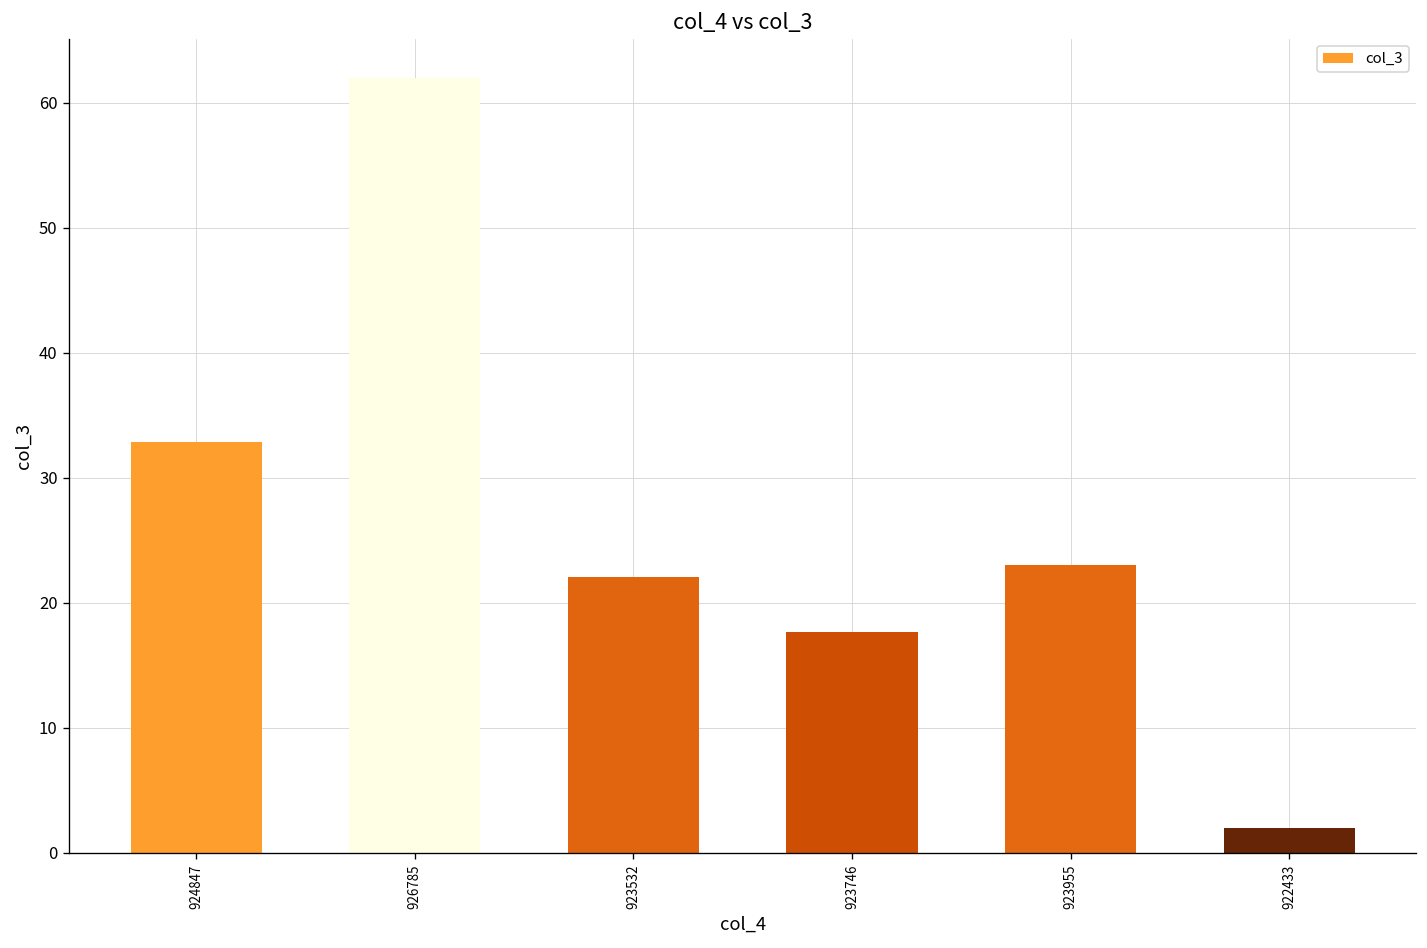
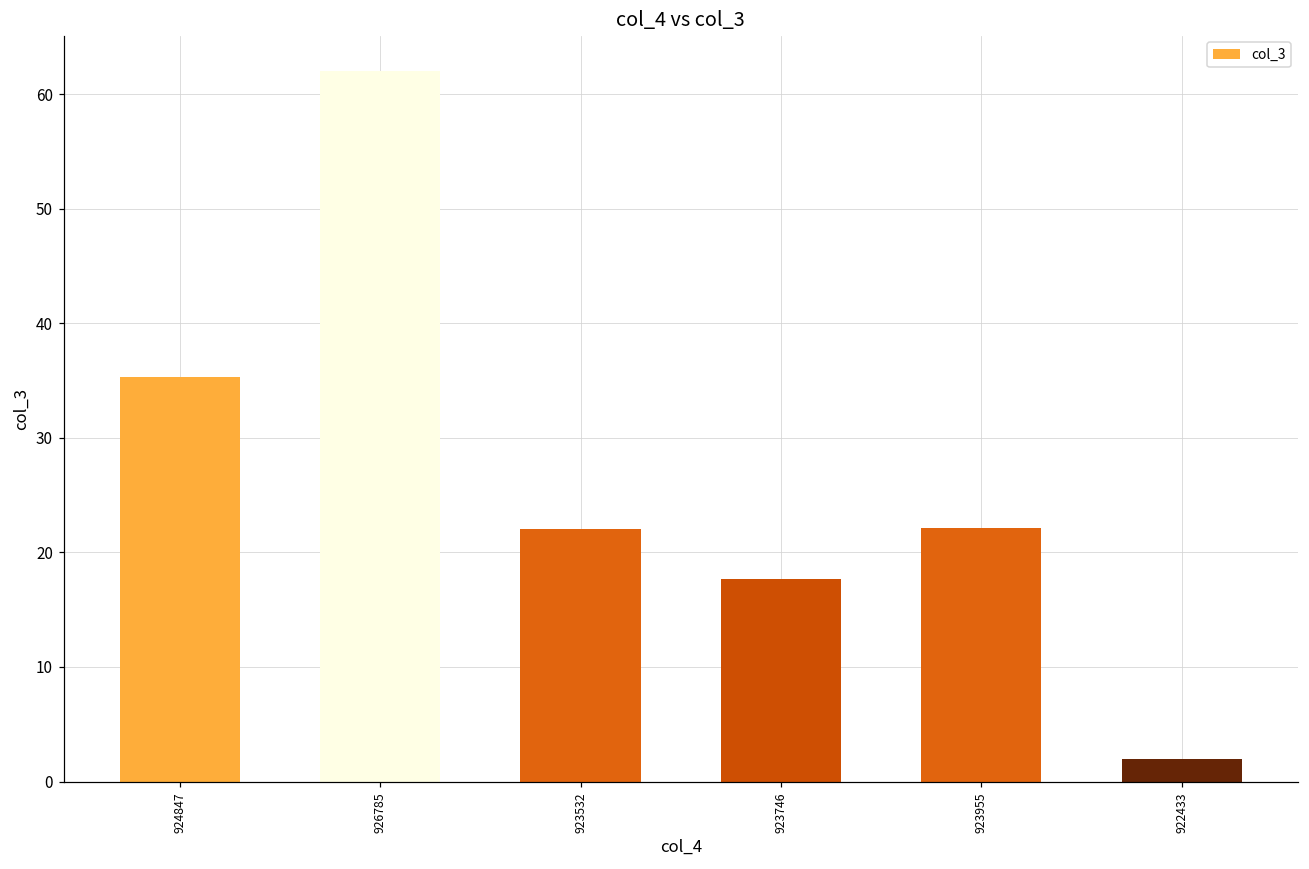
  {
-   "924847": 32.9,
+   "924847": 35.3,
    "926785": 62.0,
    "923532": 22.1,
    "923746": 17.7,
-   "923955": 23.0,
+   "923955": 22.1,
    "922433": 2.0
  }
